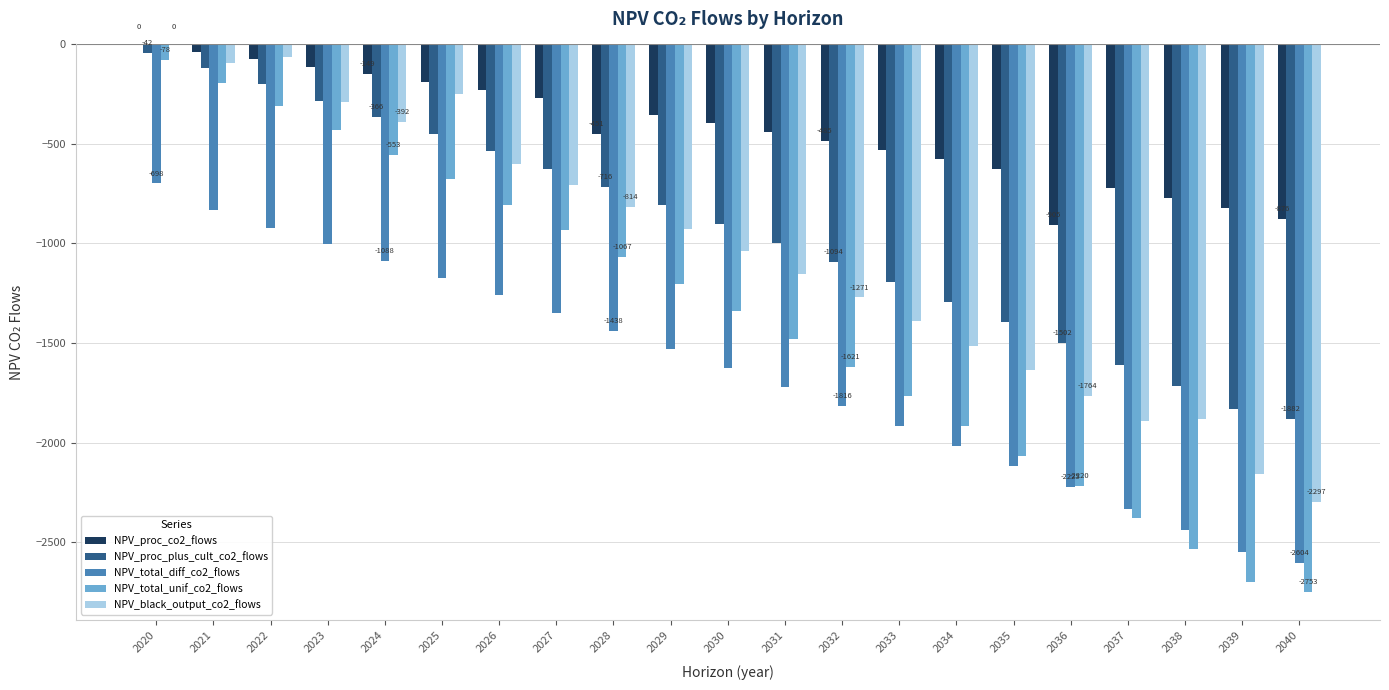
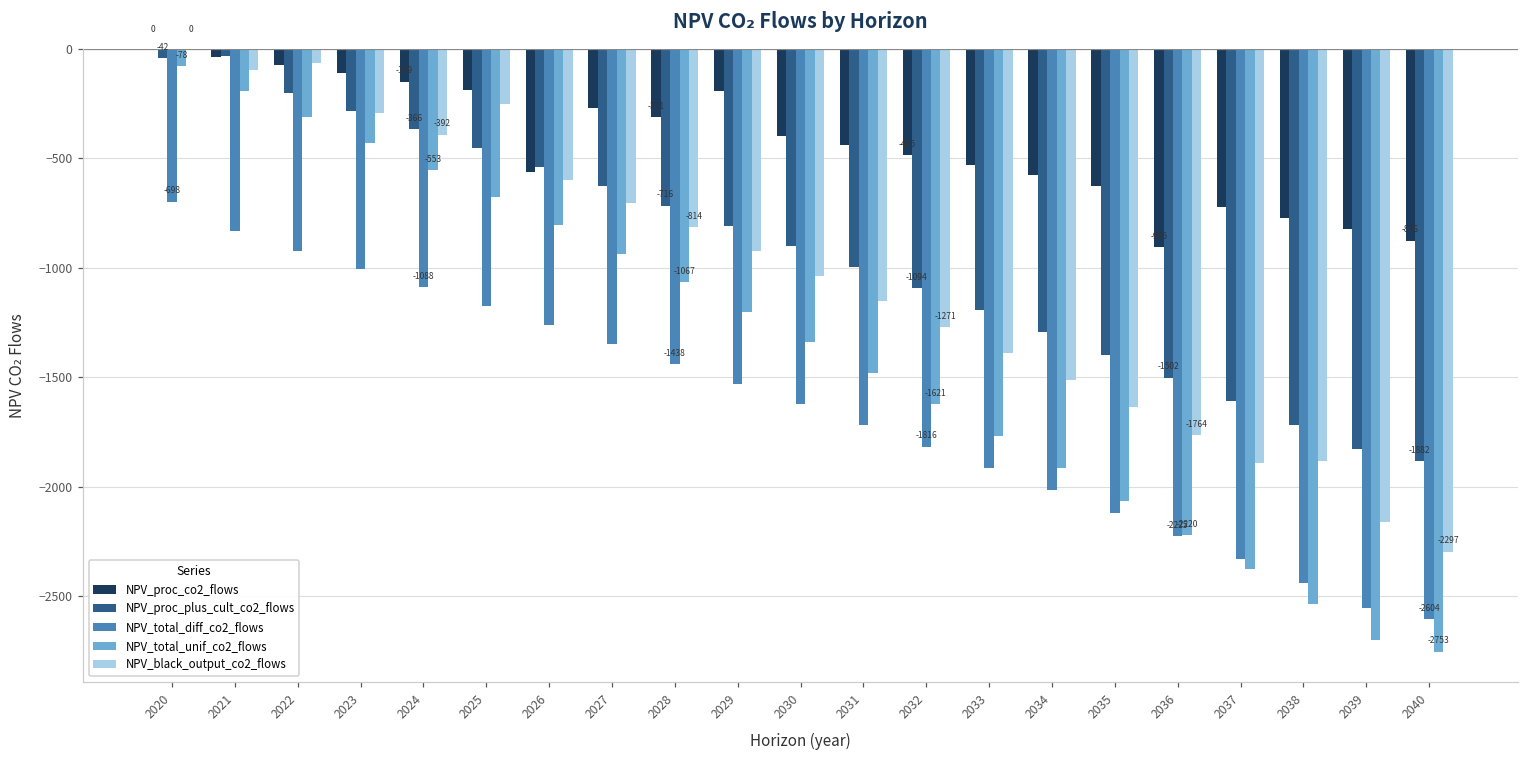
  {
    "NPV_proc_co2_flows": {
      "2021": -40,
      "2022": -70,
      "2023": -110,
      "2024": -150,
      "2025": -190,
-     "2026": -230,
+     "2026": -560,
      "2027": -270,
-     "2028": -450,
-     "2029": -350,
+     "2028": -310,
+     "2029": -190,
      "2030": -400,
      "2031": -440,
      "2033": -530,
      "2034": -580,
      "2035": -620,
      "2036": -910,
      "2037": -720,
      "2038": -770,
      "2039": -820,
      "2040": -880
    },
    "NPV_proc_plus_cult_co2_flows": {
-     "2021": -120,
+     "2021": -30,
      "2022": -200,
      "2023": -280,
      "2025": -450,
      "2026": -540,
      "2027": -630,
      "2029": -810,
      "2030": -900,
      "2031": -1000,
      "2033": -1190,
      "2034": -1290,
      "2035": -1400,
      "2037": -1610,
      "2038": -1720,
      "2039": -1830
    },
    "NPV_black_output_co2_flows": {
      "2020": 0,
      "2024": -392,
      "2028": -814,
      "2032": -1271,
      "2036": -1764,
      "2040": -2297
    }
  }
